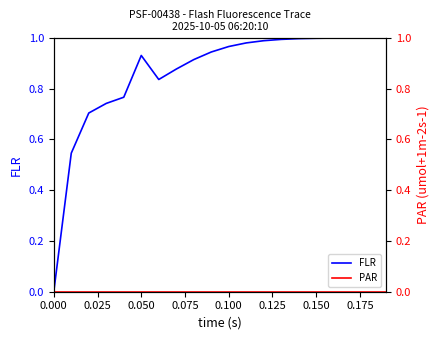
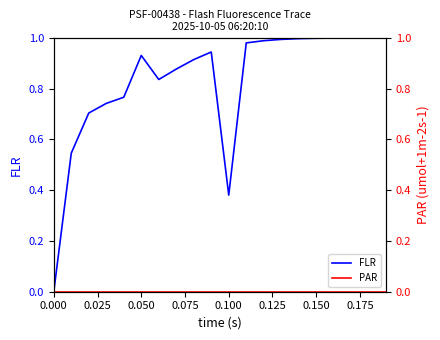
  {
    "FLR": {
      "0.000": 0.00,
      "0.050": 0.93,
-     "0.100": 0.97,
+     "0.100": 0.38,
      "0.150": 1.00
    },
    "PAR": {
      "0.000": 0.00,
      "0.050": 0.00,
      "0.100": 0.00,
      "0.150": 0.00
    }
  }
